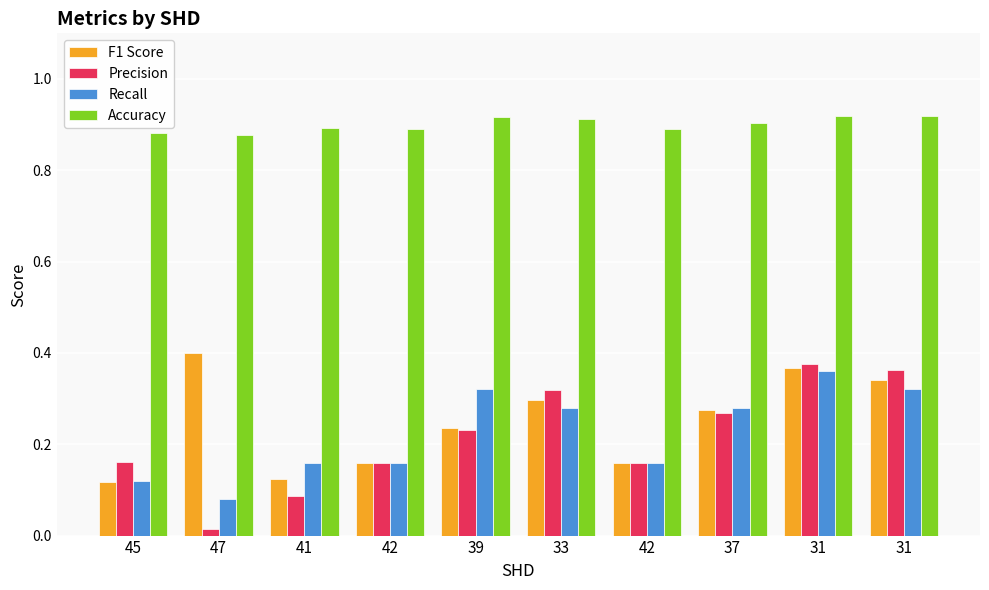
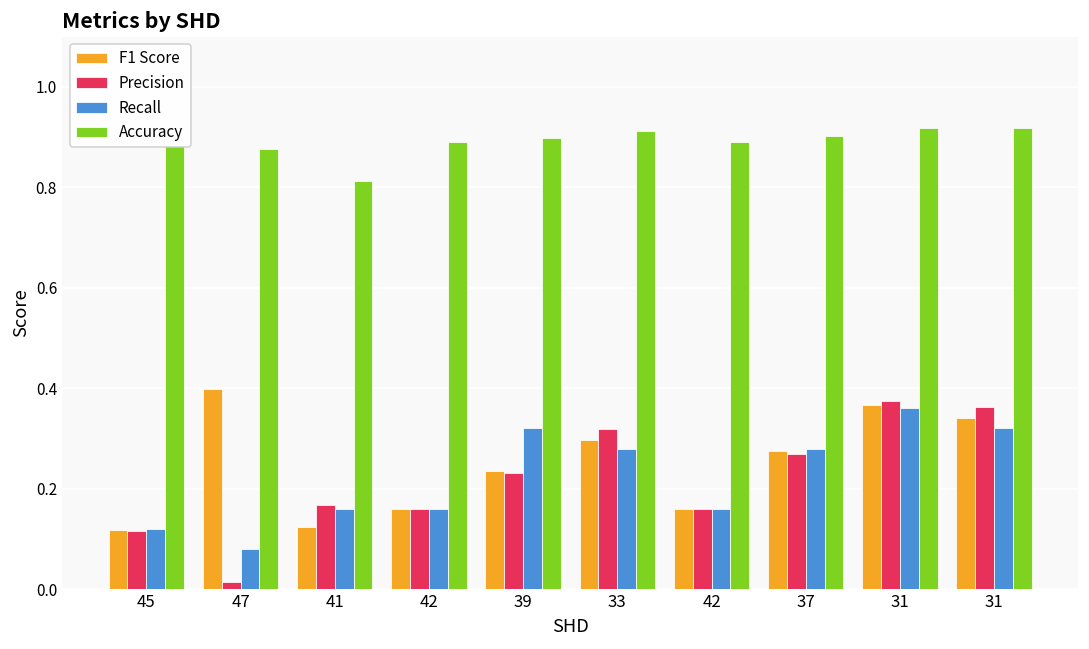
  {
    "F1 Score": {
      "45": 0.12,
      "47": 0.40,
      "41": 0.12,
      "39": 0.24,
      "33": 0.30,
      "37": 0.27
    },
    "Precision": {
-     "45": 0.16,
+     "45": 0.12,
      "47": 0.01,
-     "41": 0.09,
+     "41": 0.17,
      "39": 0.23,
      "33": 0.32,
      "37": 0.27
    },
    "Recall": {
      "45": 0.12,
      "47": 0.08,
      "41": 0.16,
      "39": 0.32,
      "33": 0.28,
      "37": 0.28
    },
    "Accuracy": {
      "45": 0.88,
      "47": 0.88,
-     "41": 0.89,
-     "39": 0.92,
+     "41": 0.81,
+     "39": 0.90,
      "33": 0.91,
      "37": 0.90
    }
  }
